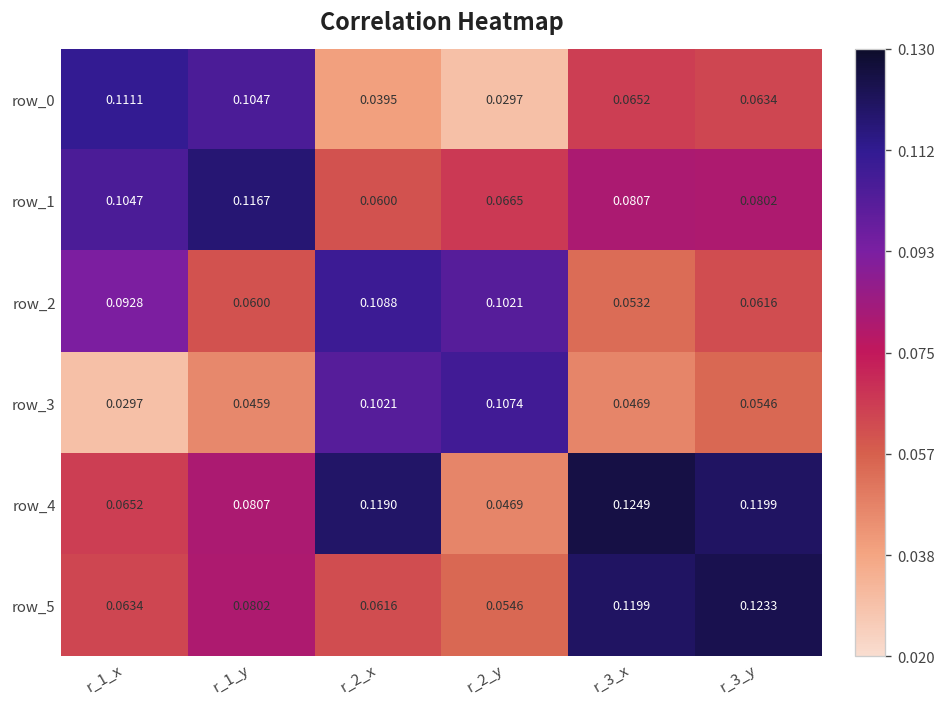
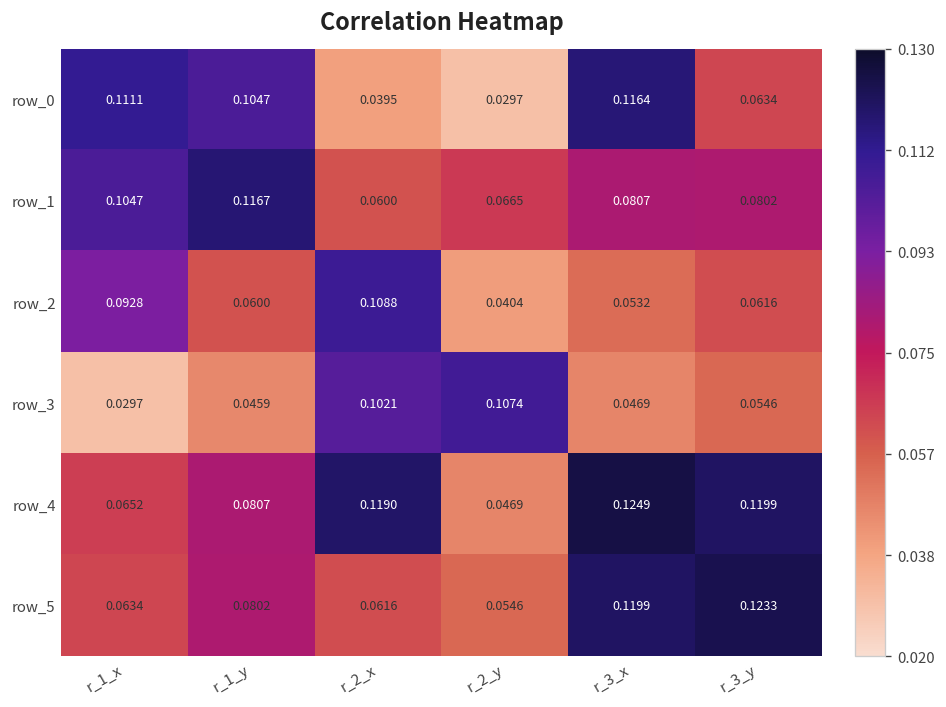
  {
    "row_0": {
      "r_1_x": 0.1111,
      "r_1_y": 0.1047,
      "r_2_x": 0.0395,
      "r_2_y": 0.0297,
-     "r_3_x": 0.0652,
+     "r_3_x": 0.1164,
      "r_3_y": 0.0634
    },
    "row_1": {
      "r_1_x": 0.1047,
      "r_1_y": 0.1167,
      "r_2_x": 0.0600,
      "r_2_y": 0.0665,
      "r_3_x": 0.0807,
      "r_3_y": 0.0802
    },
    "row_2": {
      "r_1_x": 0.0928,
      "r_1_y": 0.0600,
      "r_2_x": 0.1088,
-     "r_2_y": 0.1021,
+     "r_2_y": 0.0404,
      "r_3_x": 0.0532,
      "r_3_y": 0.0616
    },
    "row_3": {
      "r_1_x": 0.0297,
      "r_1_y": 0.0459,
      "r_2_x": 0.1021,
      "r_2_y": 0.1074,
      "r_3_x": 0.0469,
      "r_3_y": 0.0546
    },
    "row_4": {
      "r_1_x": 0.0652,
      "r_1_y": 0.0807,
      "r_2_x": 0.1190,
      "r_2_y": 0.0469,
      "r_3_x": 0.1249,
      "r_3_y": 0.1199
    },
    "row_5": {
      "r_1_x": 0.0634,
      "r_1_y": 0.0802,
      "r_2_x": 0.0616,
      "r_2_y": 0.0546,
      "r_3_x": 0.1199,
      "r_3_y": 0.1233
    }
  }
